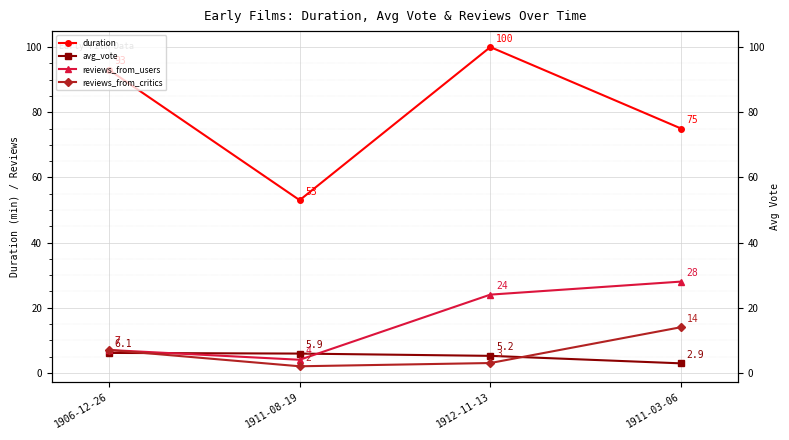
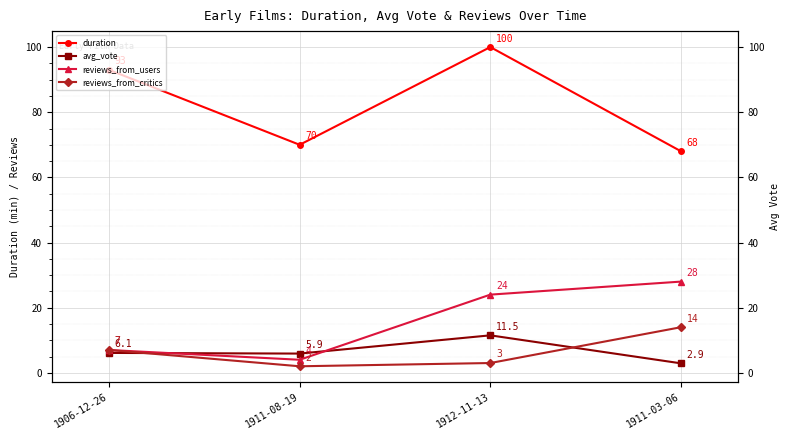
  {
    "duration": {
-     "1911-08-19": 53,
+     "1911-08-19": 70,
      "1912-11-13": 100,
-     "1911-03-06": 75
+     "1911-03-06": 68
    },
    "avg_vote": {
      "1911-08-19": 5.9,
-     "1912-11-13": 5.2,
+     "1912-11-13": 11.5,
      "1911-03-06": 2.9
    }
  }
